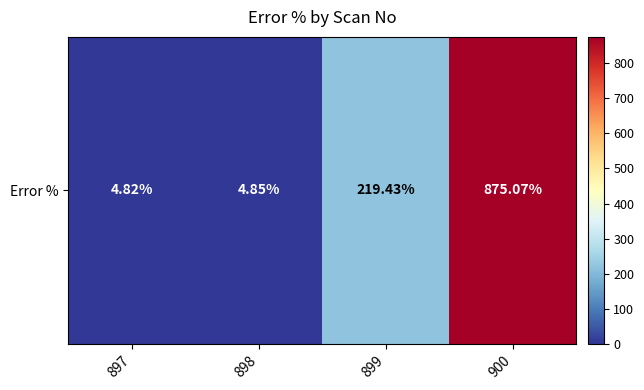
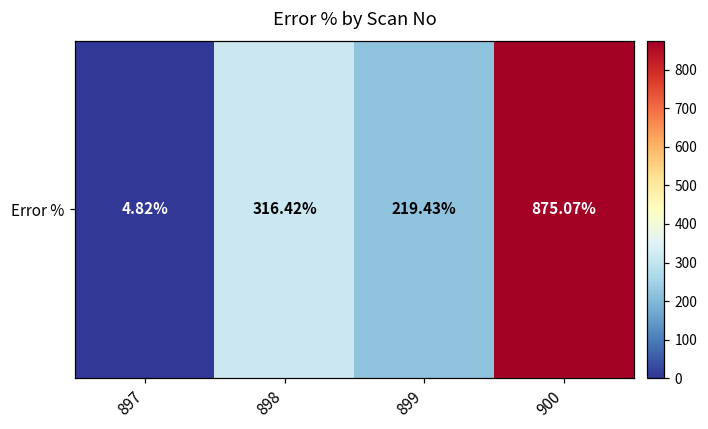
  {
    "Error %": {
      "897": "4.82%",
-     "898": "4.85%",
+     "898": "316.42%",
      "899": "219.43%",
      "900": "875.07%"
    }
  }
